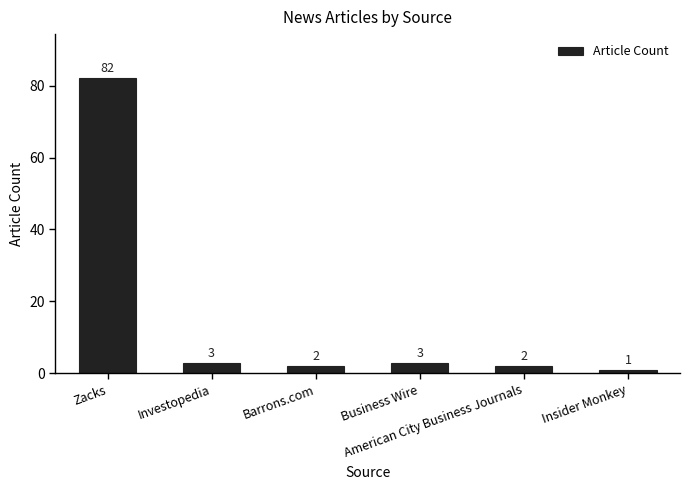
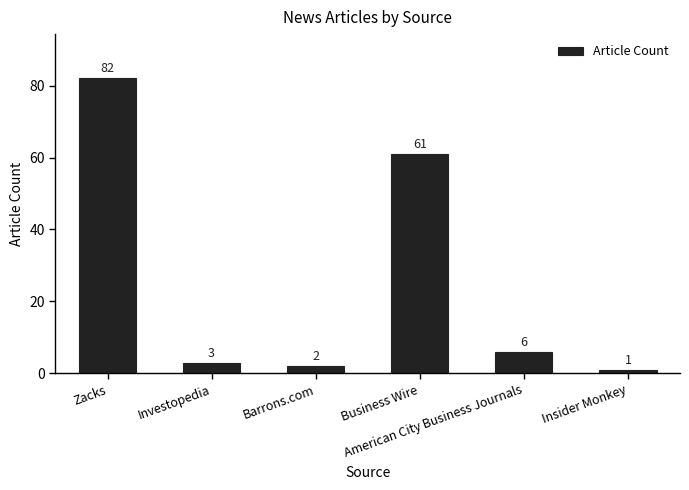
  {
    "Zacks": 82,
    "Investopedia": 3,
    "Barrons.com": 2,
-   "Business Wire": 3,
-   "American City Business Journals": 2,
+   "Business Wire": 61,
+   "American City Business Journals": 6,
    "Insider Monkey": 1
  }
